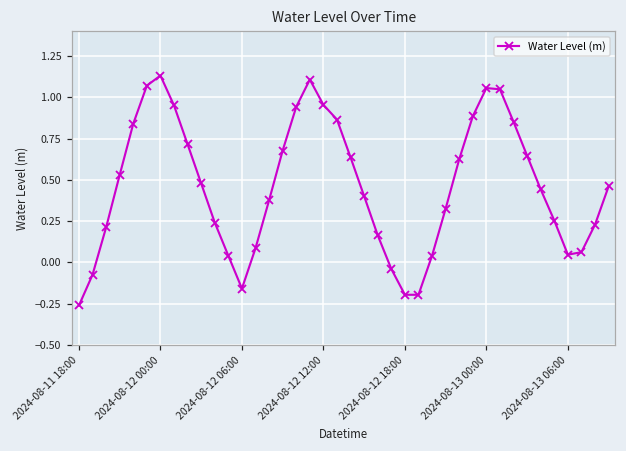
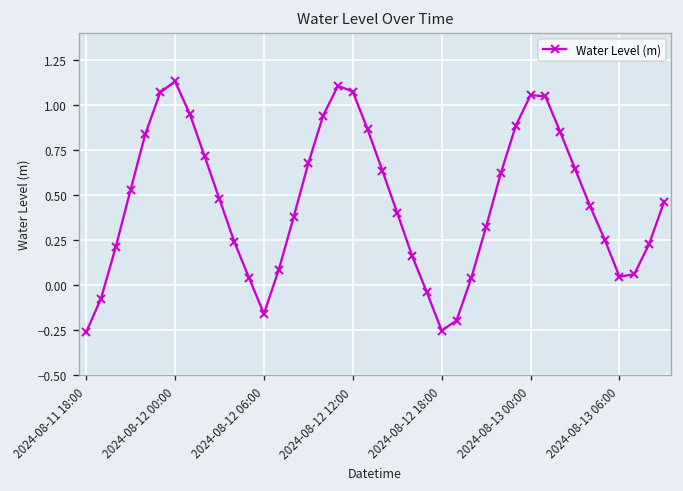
  {
    "2024-08-11 18:00": -0.26,
    "2024-08-12 00:00": 1.13,
    "2024-08-12 06:00": -0.16,
-   "2024-08-12 12:00": 0.95,
-   "2024-08-12 18:00": -0.20,
+   "2024-08-12 12:00": 1.07,
+   "2024-08-12 18:00": -0.25,
    "2024-08-13 00:00": 1.06,
    "2024-08-13 06:00": 0.05
  }
